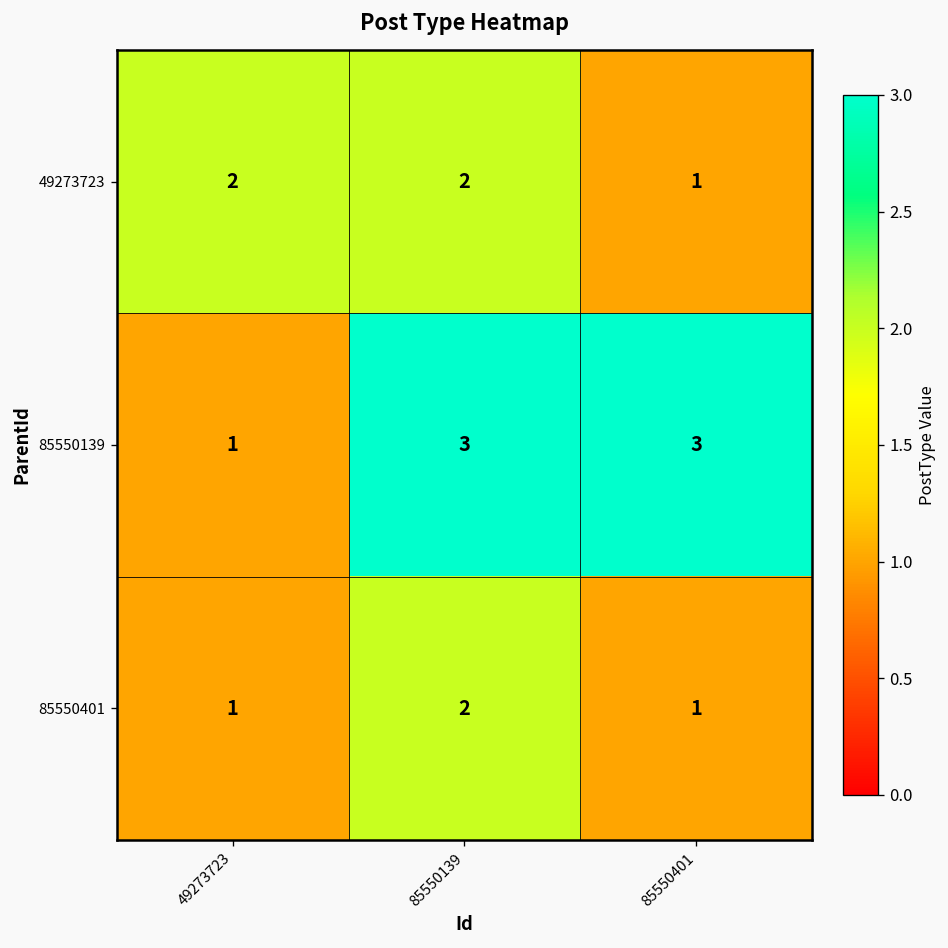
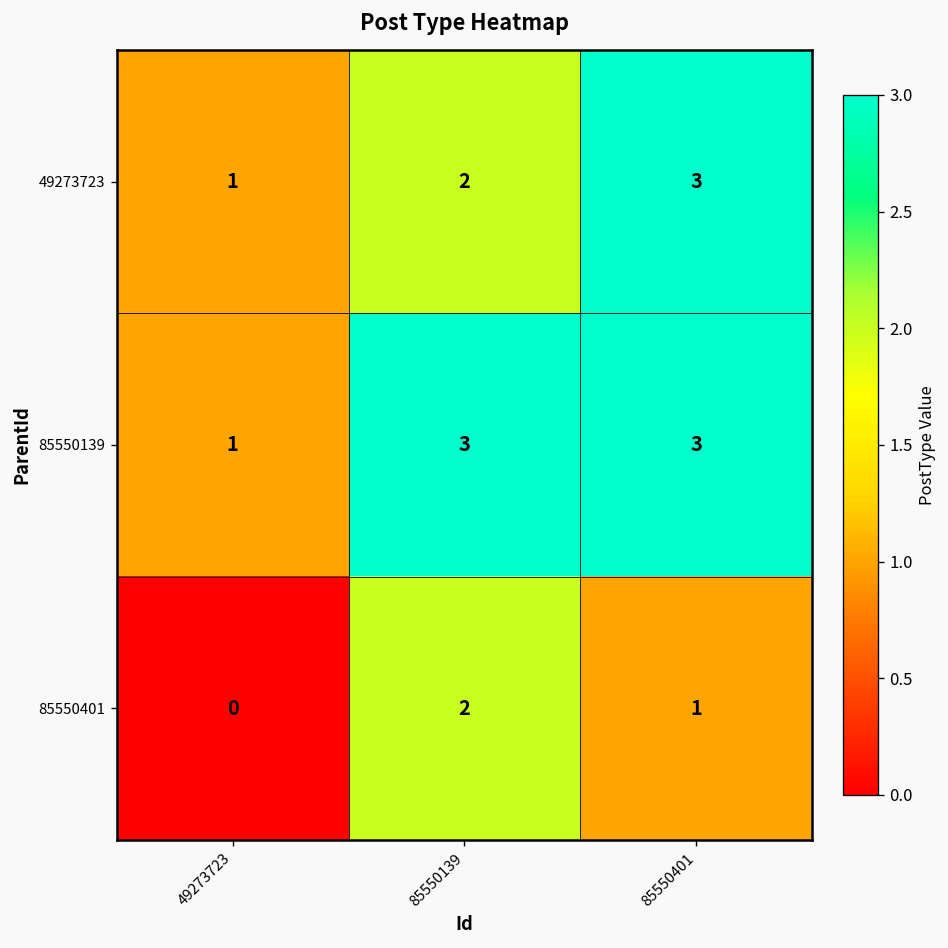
  {
    "49273723": {
-     "49273723": 2,
+     "49273723": 1,
      "85550139": 2,
-     "85550401": 1
+     "85550401": 3
    },
    "85550139": {
      "49273723": 1,
      "85550139": 3,
      "85550401": 3
    },
    "85550401": {
-     "49273723": 1,
+     "49273723": 0,
      "85550139": 2,
      "85550401": 1
    }
  }
